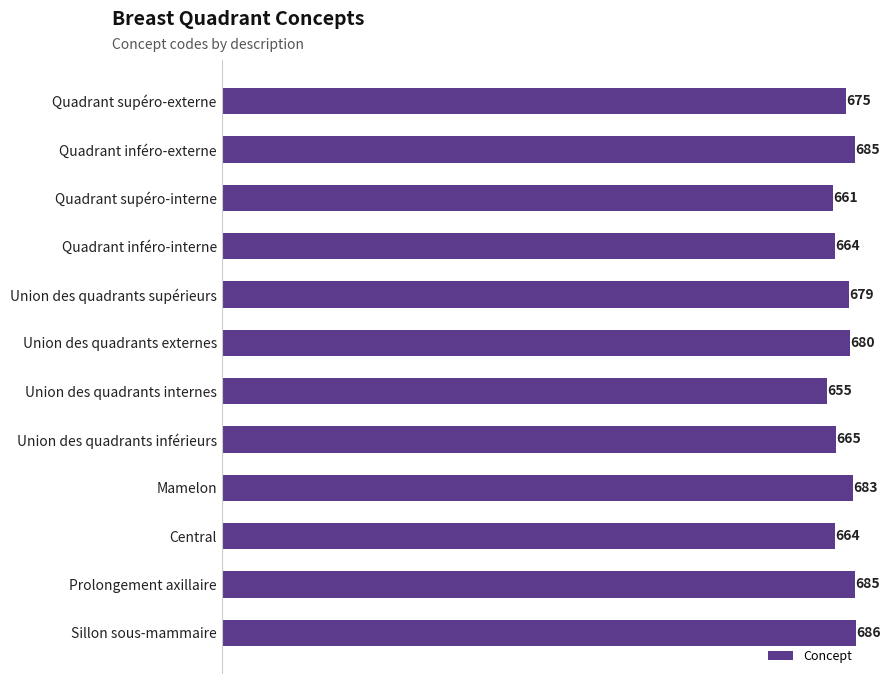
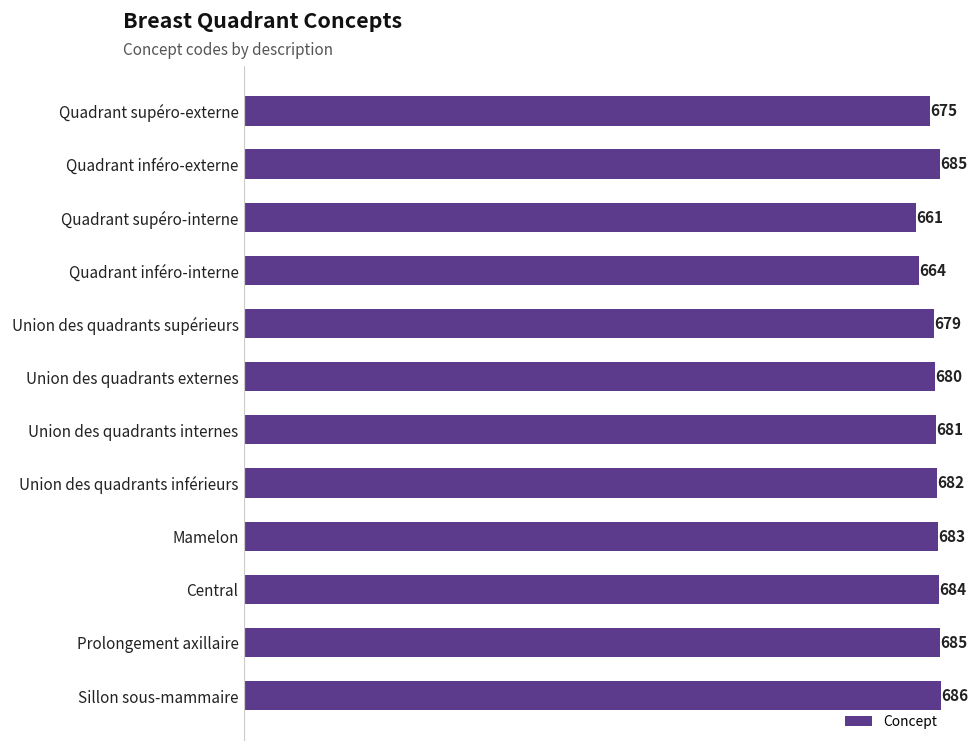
  {
    "Quadrant supéro-externe": 675,
    "Quadrant inféro-externe": 685,
    "Quadrant supéro-interne": 661,
    "Quadrant inféro-interne": 664,
    "Union des quadrants supérieurs": 679,
    "Union des quadrants externes": 680,
-   "Union des quadrants internes": 655,
-   "Union des quadrants inférieurs": 665,
+   "Union des quadrants internes": 681,
+   "Union des quadrants inférieurs": 682,
    "Mamelon": 683,
-   "Central": 664,
+   "Central": 684,
    "Prolongement axillaire": 685,
    "Sillon sous-mammaire": 686
  }
